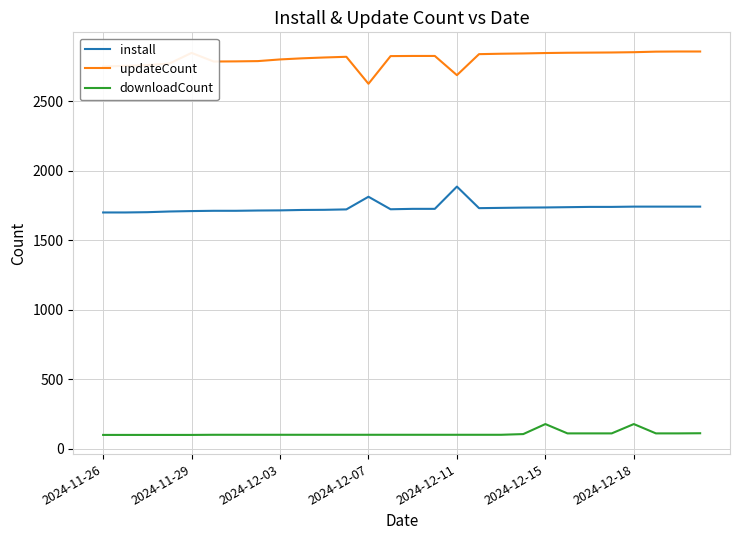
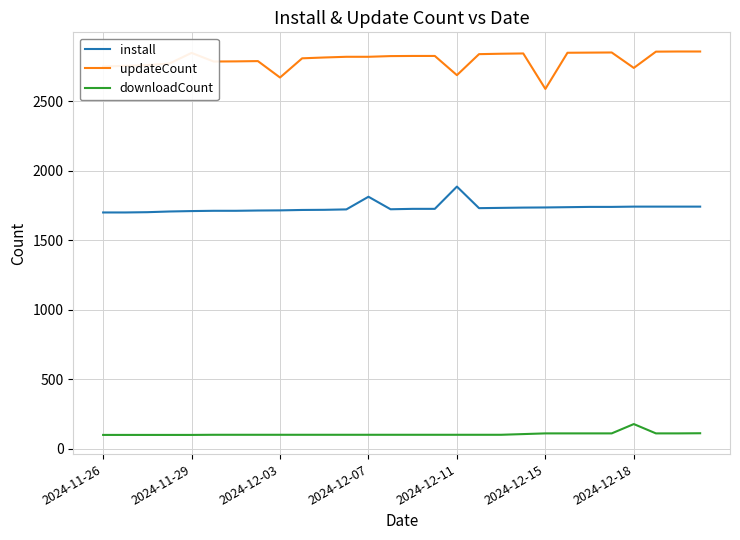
  {
    "install": {
      "2024-11-29": 1710,
      "2024-12-03": 1720,
      "2024-12-07": 1810,
      "2024-12-11": 1890,
      "2024-12-15": 1740,
      "2024-12-18": 1740
    },
    "updateCount": {
-     "2024-12-03": 2800,
-     "2024-12-07": 2630,
+     "2024-12-03": 2670,
+     "2024-12-07": 2820,
      "2024-12-11": 2690,
-     "2024-12-15": 2850,
-     "2024-12-18": 2850
+     "2024-12-15": 2590,
+     "2024-12-18": 2740
    },
    "downloadCount": {
      "2024-11-29": 100,
      "2024-12-03": 100,
      "2024-12-07": 100,
      "2024-12-11": 100,
-     "2024-12-15": 180,
+     "2024-12-15": 110,
      "2024-12-18": 180
    }
  }
